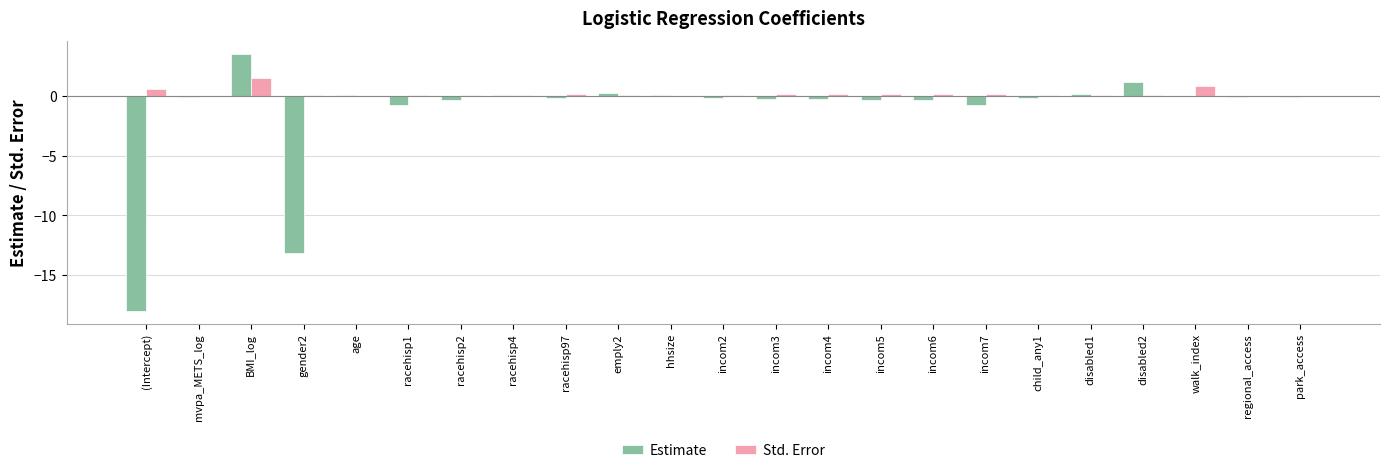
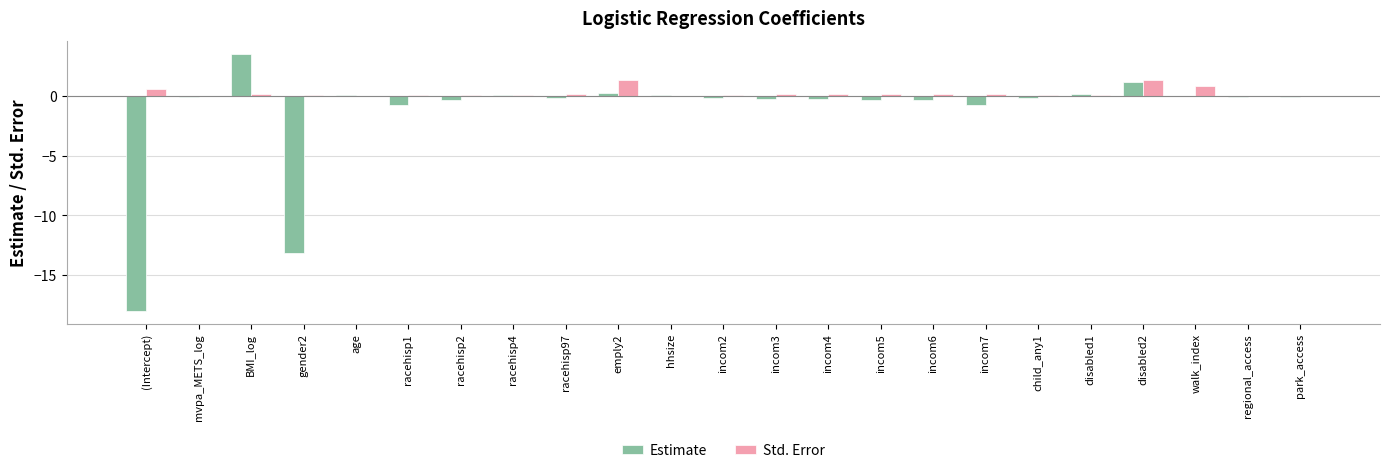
  {
    "Estimate": {
      "(Intercept)": -18.0,
      "BMI_log": 3.6,
      "gender2": -13.1,
      "racehisp1": -0.7,
      "racehisp2": -0.3,
      "emply2": 0.3,
      "incom3": -0.3,
      "incom4": -0.2,
      "incom5": -0.3,
      "incom6": -0.3,
      "incom7": -0.7,
      "disabled2": 1.2
    },
    "Std. Error": {
      "(Intercept)": 0.6,
-     "BMI_log": 1.5,
-     "emply2": 0.1,
-     "disabled2": 0.1,
+     "BMI_log": 0.1,
+     "emply2": 1.3,
+     "disabled2": 1.3,
      "walk_index": 0.9
    }
  }
